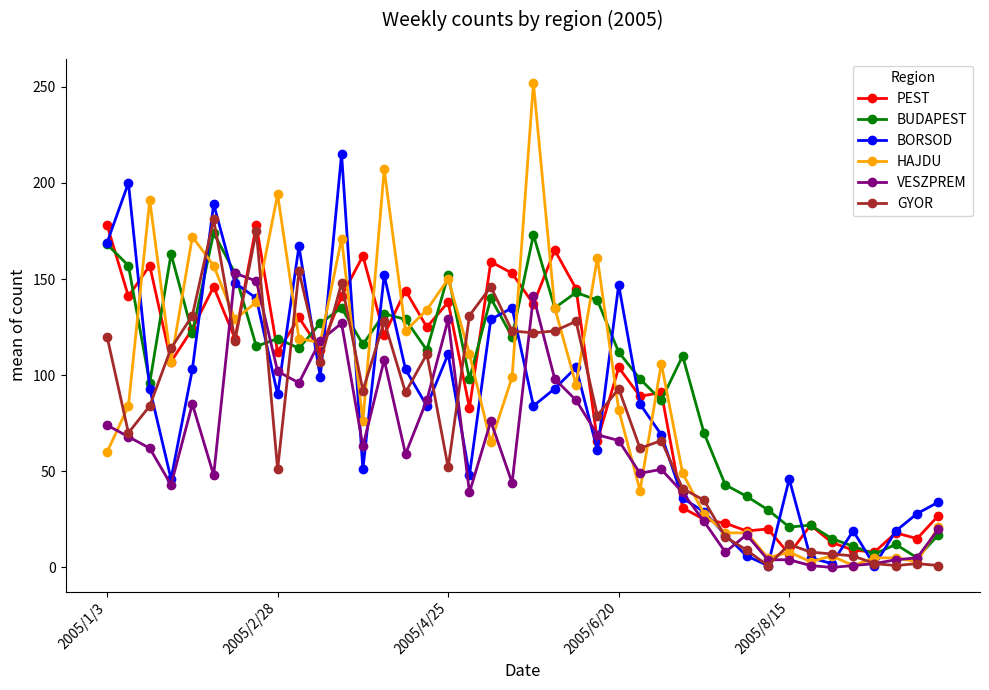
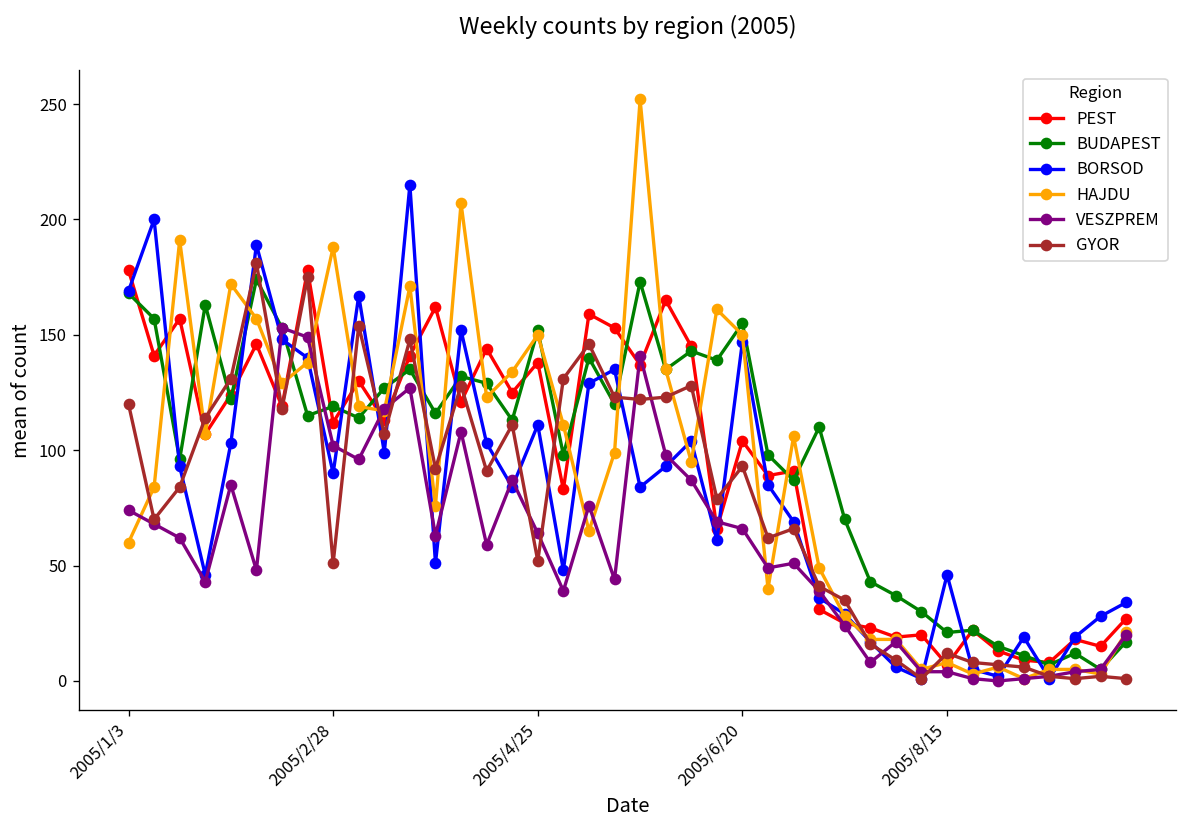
  {
    "PEST": {
      "2005/1/3": 178,
      "2005/2/28": 112,
      "2005/4/25": 138,
      "2005/6/20": 104
    },
    "BUDAPEST": {
      "2005/2/28": 119,
      "2005/4/25": 152,
-     "2005/6/20": 112,
+     "2005/6/20": 155,
      "2005/8/15": 21
    },
    "BORSOD": {
      "2005/2/28": 90,
      "2005/4/25": 111,
      "2005/6/20": 147,
      "2005/8/15": 46
    },
    "HAJDU": {
      "2005/1/3": 60,
-     "2005/2/28": 194,
+     "2005/2/28": 188,
      "2005/4/25": 150,
-     "2005/6/20": 82
+     "2005/6/20": 150
    },
    "VESZPREM": {
      "2005/1/3": 74,
      "2005/2/28": 102,
-     "2005/4/25": 129,
+     "2005/4/25": 64,
      "2005/6/20": 66,
      "2005/8/15": 4
    },
    "GYOR": {
      "2005/1/3": 120,
      "2005/2/28": 51,
      "2005/4/25": 52,
      "2005/6/20": 93,
      "2005/8/15": 12
    }
  }
